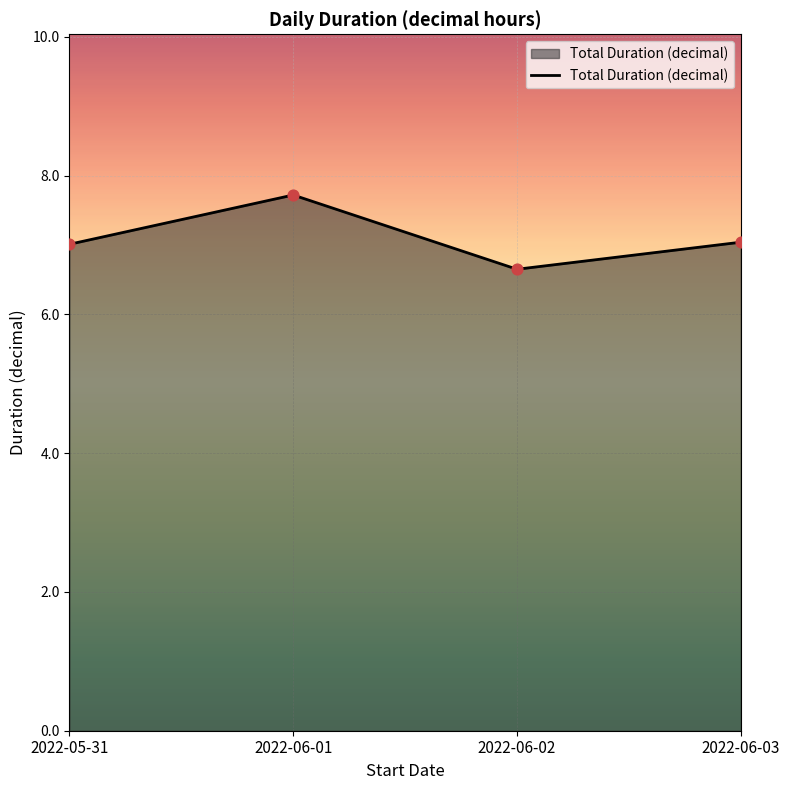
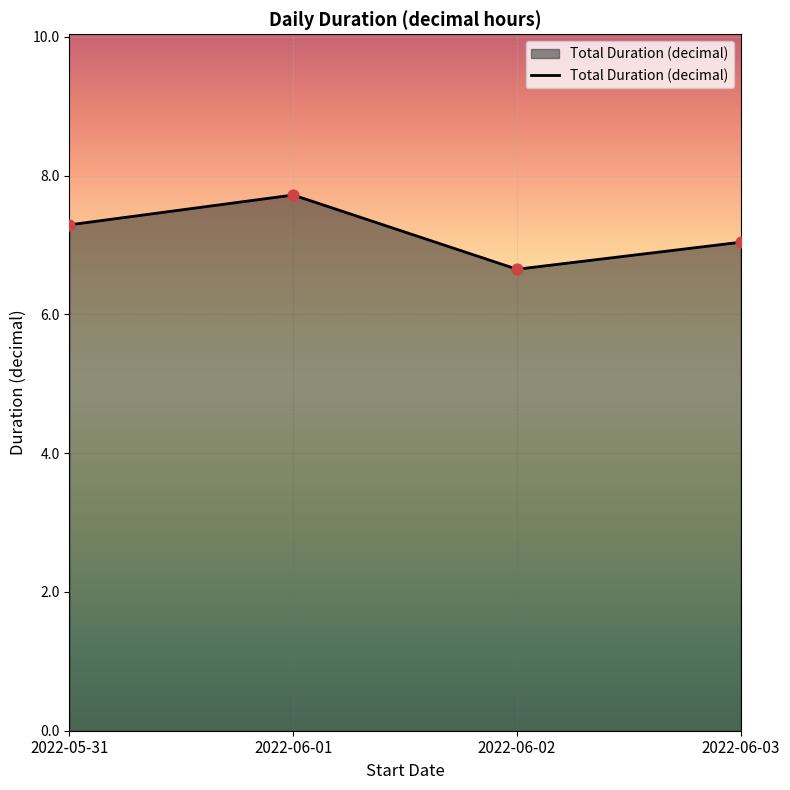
  {
-   "2022-05-31": 7.0,
+   "2022-05-31": 7.3,
    "2022-06-01": 7.7,
    "2022-06-02": 6.7,
    "2022-06-03": 7.0
  }
